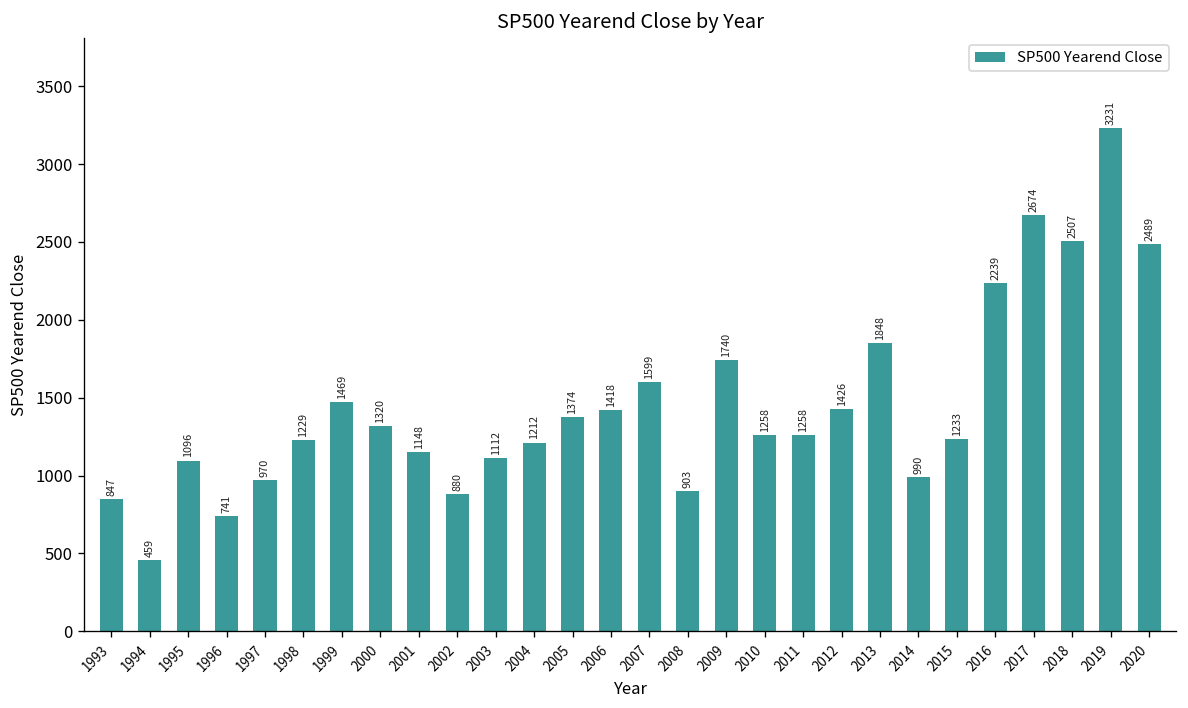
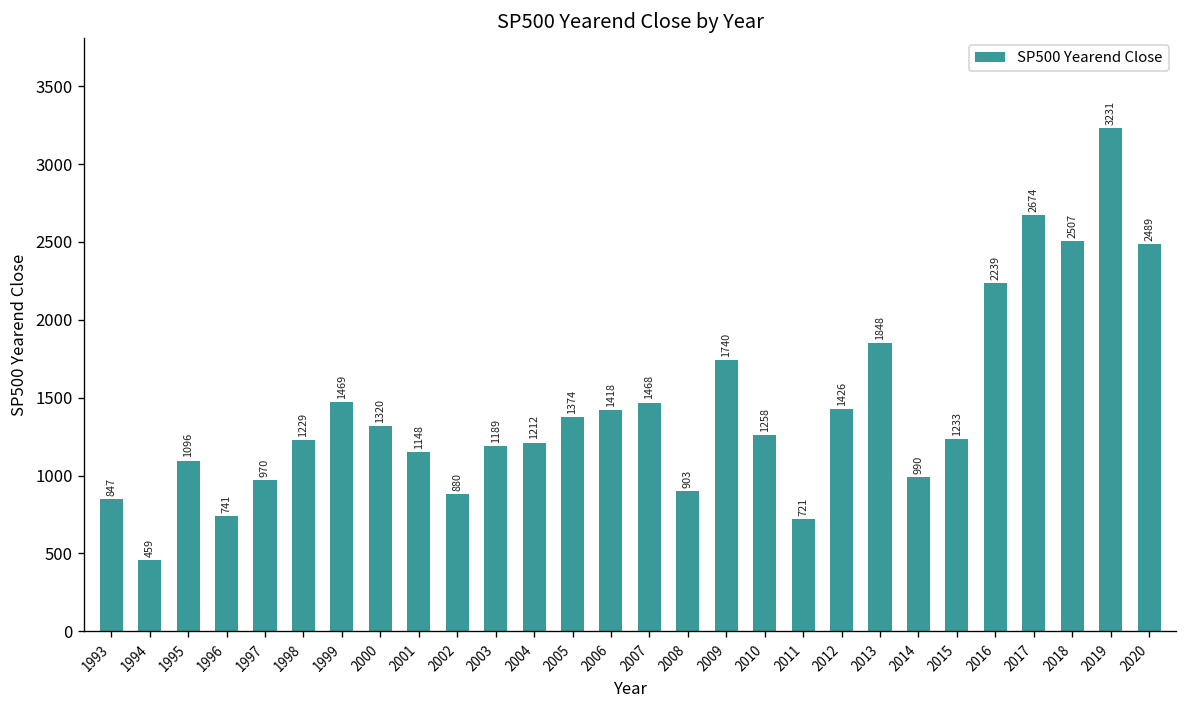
  {
    "1993": 847,
    "1994": 459,
    "1995": 1096,
    "1996": 741,
    "1997": 970,
    "1998": 1229,
    "1999": 1469,
    "2000": 1320,
    "2001": 1148,
    "2002": 880,
-   "2003": 1112,
+   "2003": 1189,
    "2004": 1212,
    "2005": 1374,
    "2006": 1418,
-   "2007": 1599,
+   "2007": 1468,
    "2008": 903,
    "2009": 1740,
    "2010": 1258,
-   "2011": 1258,
+   "2011": 721,
    "2012": 1426,
    "2013": 1848,
    "2014": 990,
    "2015": 1233,
    "2016": 2239,
    "2017": 2674,
    "2018": 2507,
    "2019": 3231,
    "2020": 2489
  }
